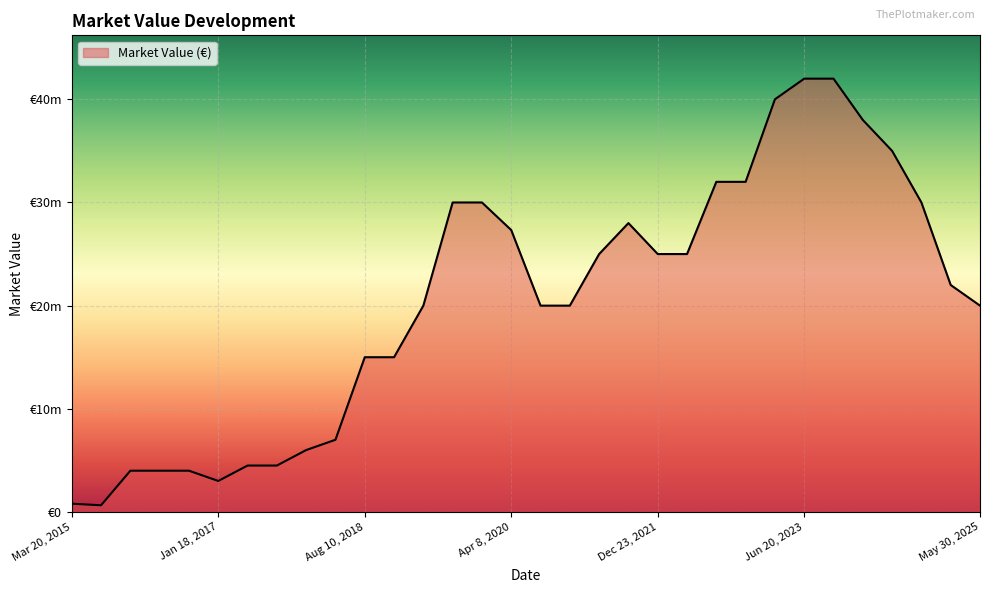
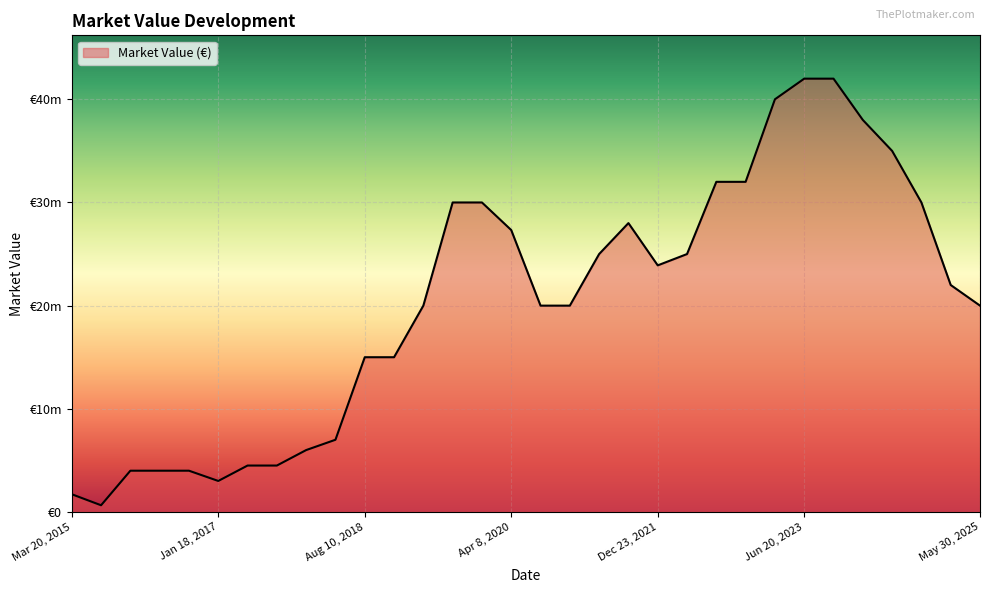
  {
-   "Mar 20, 2015": "€0.8m",
+   "Mar 20, 2015": "€1.7m",
    "Jan 18, 2017": "€3.0m",
    "Aug 10, 2018": "€15.0m",
    "Apr 8, 2020": "€27.3m",
-   "Dec 23, 2021": "€25.0m",
+   "Dec 23, 2021": "€23.9m",
    "Jun 20, 2023": "€42.0m",
    "May 30, 2025": "€20.0m"
  }
